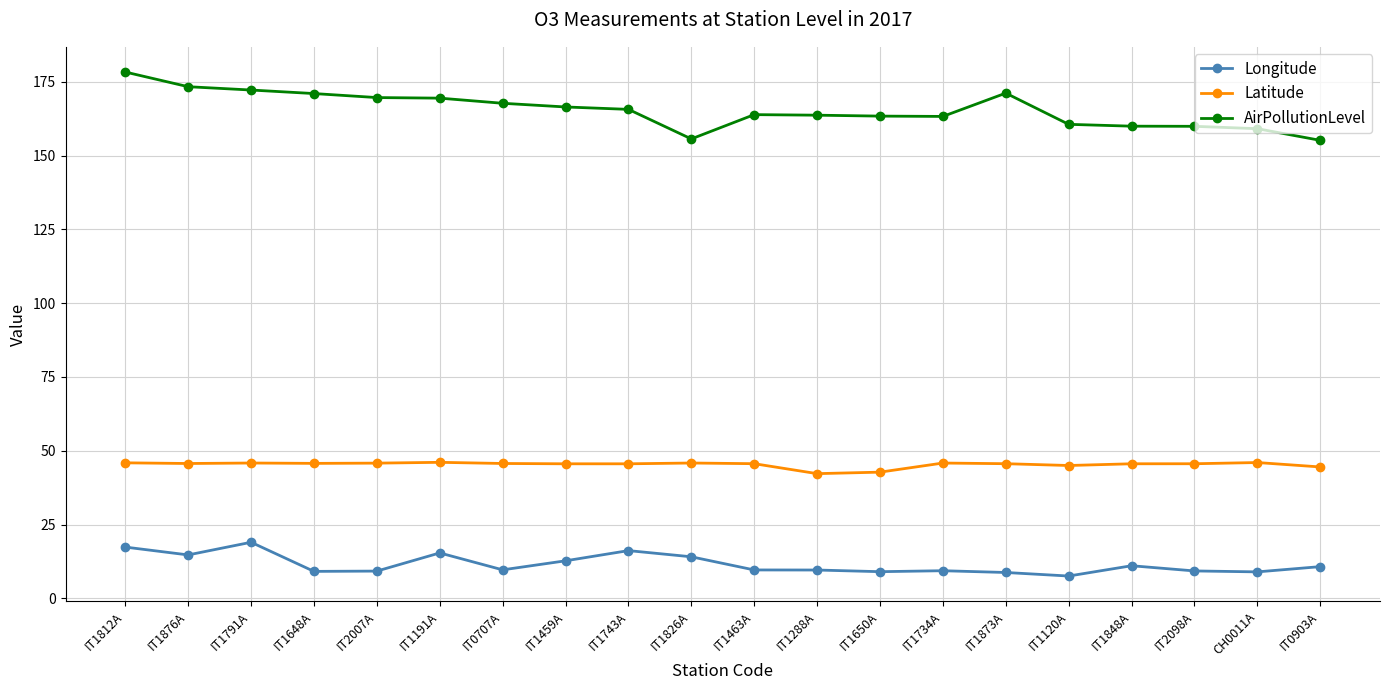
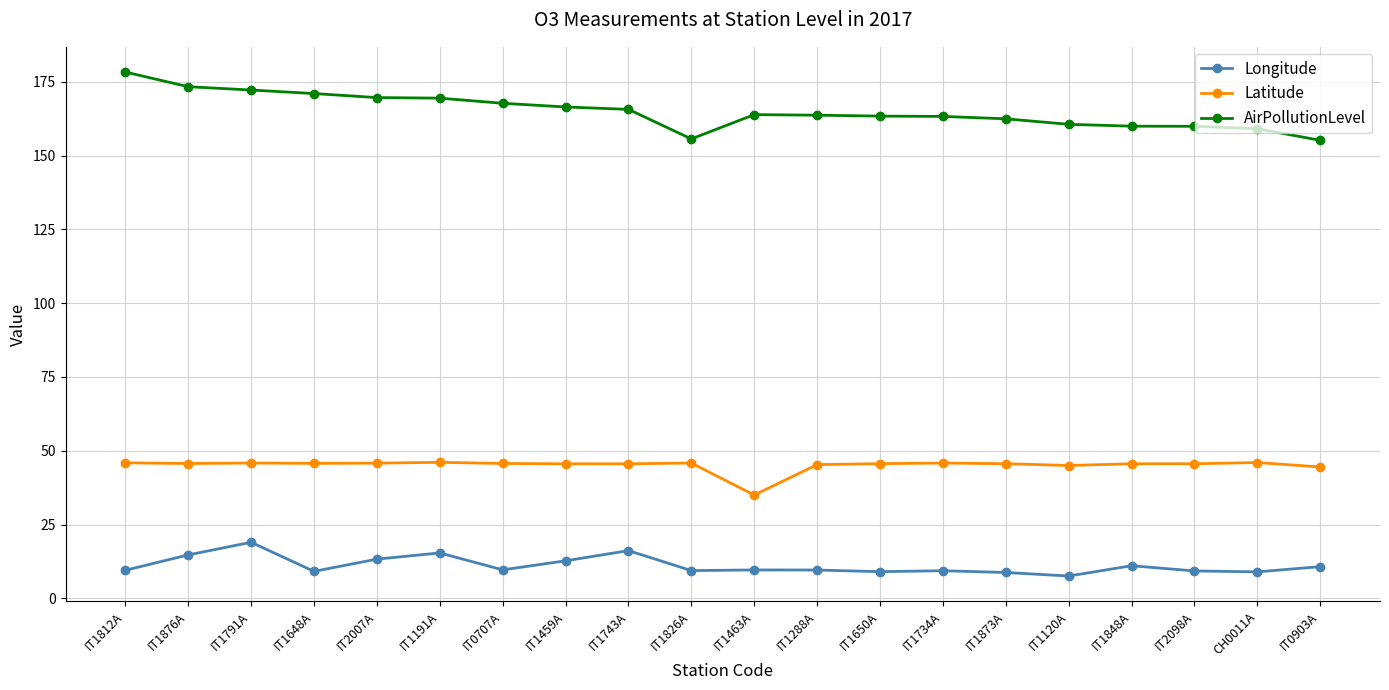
  {
    "Longitude": {
-     "IT1812A": 17,
+     "IT1812A": 9,
      "IT1876A": 15,
      "IT1791A": 19,
      "IT1648A": 9,
-     "IT2007A": 9,
+     "IT2007A": 13,
      "IT1191A": 15,
      "IT0707A": 10,
      "IT1459A": 13,
      "IT1743A": 16,
-     "IT1826A": 14,
+     "IT1826A": 9,
      "IT1463A": 10,
      "IT1288A": 10,
      "IT1650A": 9,
      "IT1734A": 9,
      "IT1873A": 9,
      "IT1120A": 8,
      "IT1848A": 11,
      "IT2098A": 9,
      "CH0011A": 9,
      "IT0903A": 11
    },
    "Latitude": {
      "IT1812A": 46,
      "IT1876A": 46,
      "IT1791A": 46,
      "IT1648A": 46,
      "IT2007A": 46,
      "IT1191A": 46,
      "IT0707A": 46,
      "IT1459A": 46,
      "IT1743A": 46,
      "IT1826A": 46,
-     "IT1463A": 46,
-     "IT1288A": 42,
-     "IT1650A": 43,
+     "IT1463A": 35,
+     "IT1288A": 45,
+     "IT1650A": 46,
      "IT1734A": 46,
      "IT1873A": 46,
      "IT1120A": 45,
      "IT1848A": 46,
      "IT2098A": 46,
      "CH0011A": 46,
      "IT0903A": 45
    },
    "AirPollutionLevel": {
      "IT1812A": 178,
      "IT1876A": 173,
      "IT1791A": 172,
      "IT1648A": 171,
      "IT2007A": 170,
      "IT1191A": 170,
      "IT0707A": 168,
      "IT1459A": 167,
      "IT1743A": 166,
      "IT1826A": 156,
      "IT1463A": 164,
      "IT1288A": 164,
      "IT1650A": 163,
      "IT1734A": 163,
-     "IT1873A": 171,
+     "IT1873A": 162,
      "IT1120A": 161,
      "IT1848A": 160,
      "IT2098A": 160,
      "IT0903A": 155
    }
  }
